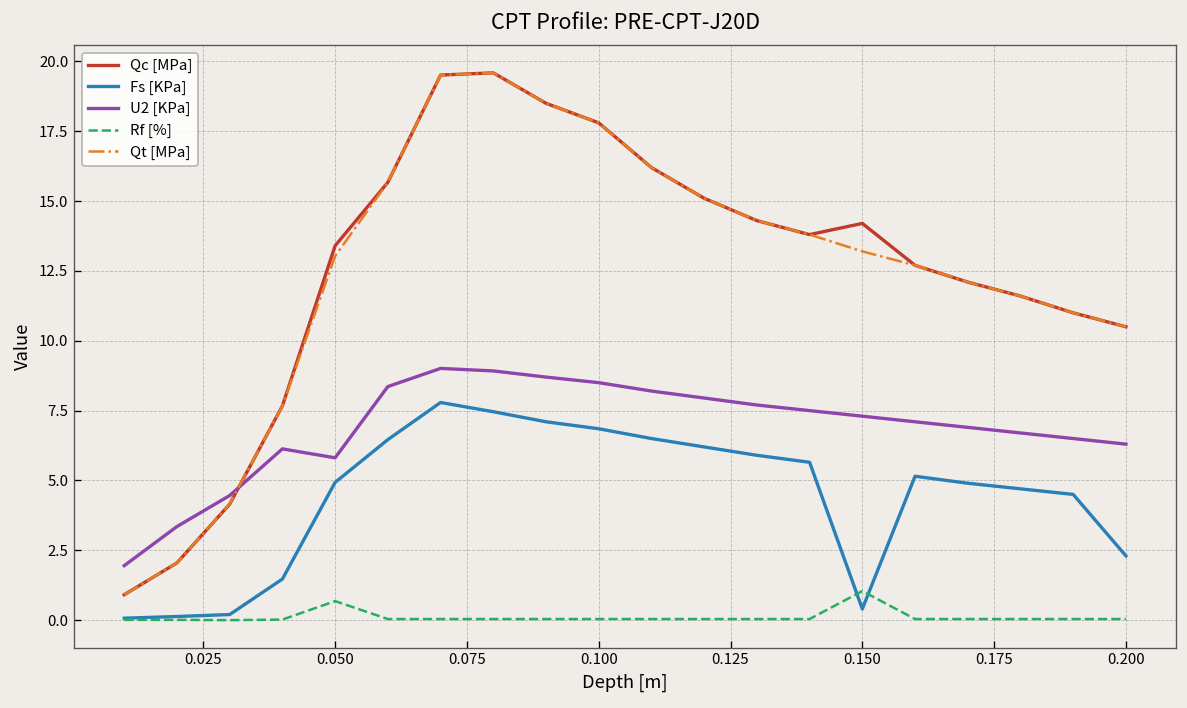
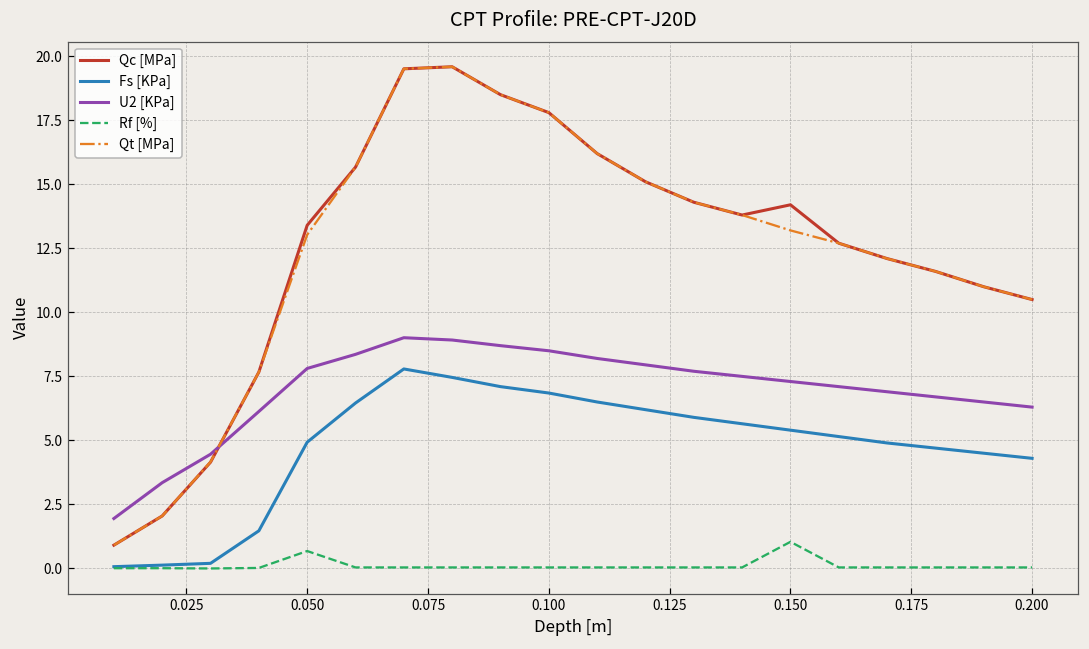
  {
    "Qc [MPa]": {
      "0.050": 13.4,
      "0.150": 14.2
    },
    "Fs [KPa]": {
      "0.050": 4.9,
      "0.100": 6.9,
-     "0.150": 0.4,
-     "0.200": 2.3
+     "0.150": 5.4,
+     "0.200": 4.3
    },
    "U2 [KPa]": {
-     "0.050": 5.8,
+     "0.050": 7.8,
      "0.100": 8.5,
      "0.150": 7.3,
      "0.200": 6.3
    },
    "Rf [%]": {
      "0.050": 0.7,
      "0.100": 0.0,
      "0.150": 1.0,
      "0.200": 0.0
    },
    "Qt [MPa]": {
      "0.050": 13.0,
      "0.150": 13.2
    }
  }
